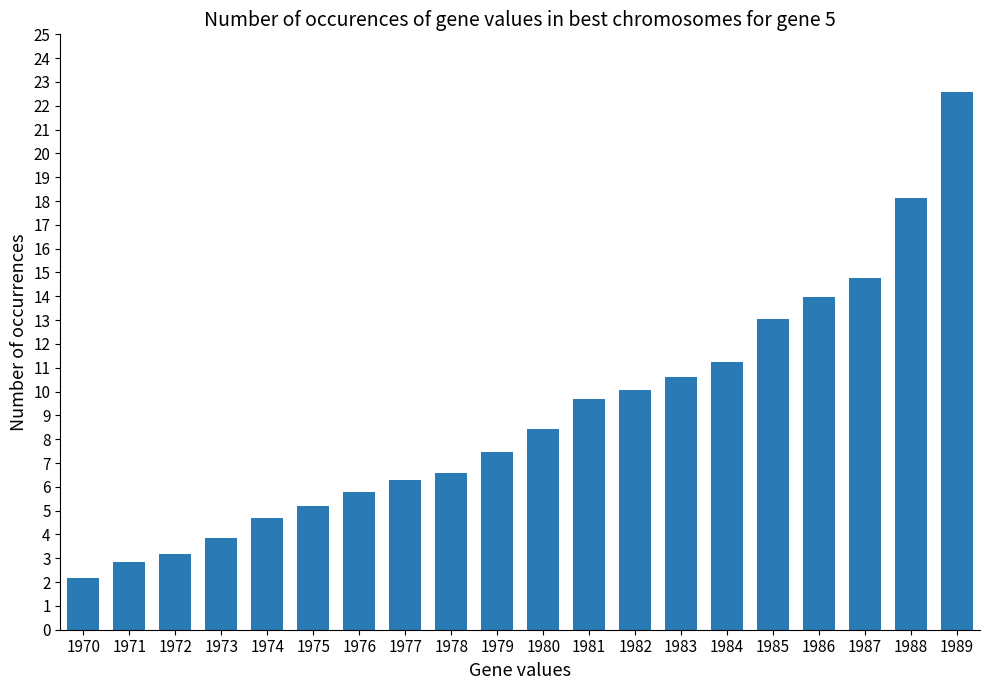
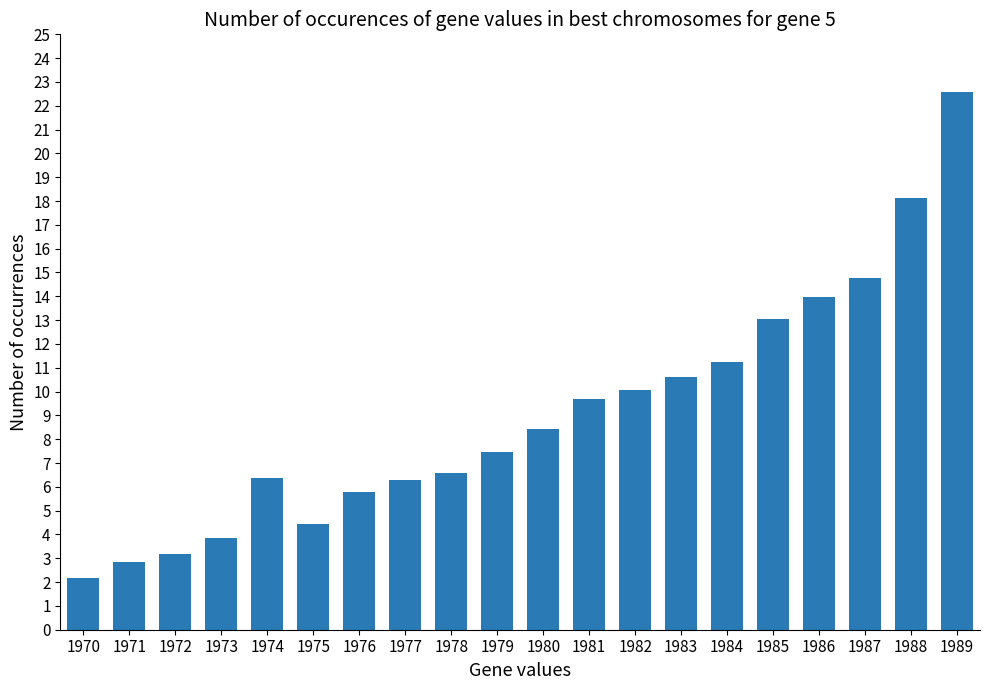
  {
    "1970": 2.2,
    "1971": 2.9,
    "1972": 3.2,
    "1973": 3.8,
-   "1974": 4.7,
-   "1975": 5.2,
+   "1974": 6.4,
+   "1975": 4.4,
    "1976": 5.8,
    "1977": 6.3,
    "1978": 6.6,
    "1979": 7.5,
    "1980": 8.4,
    "1981": 9.7,
    "1982": 10.1,
    "1983": 10.6,
    "1984": 11.3,
    "1985": 13.1,
    "1986": 14.0,
    "1987": 14.8,
    "1988": 18.1,
    "1989": 22.6
  }
